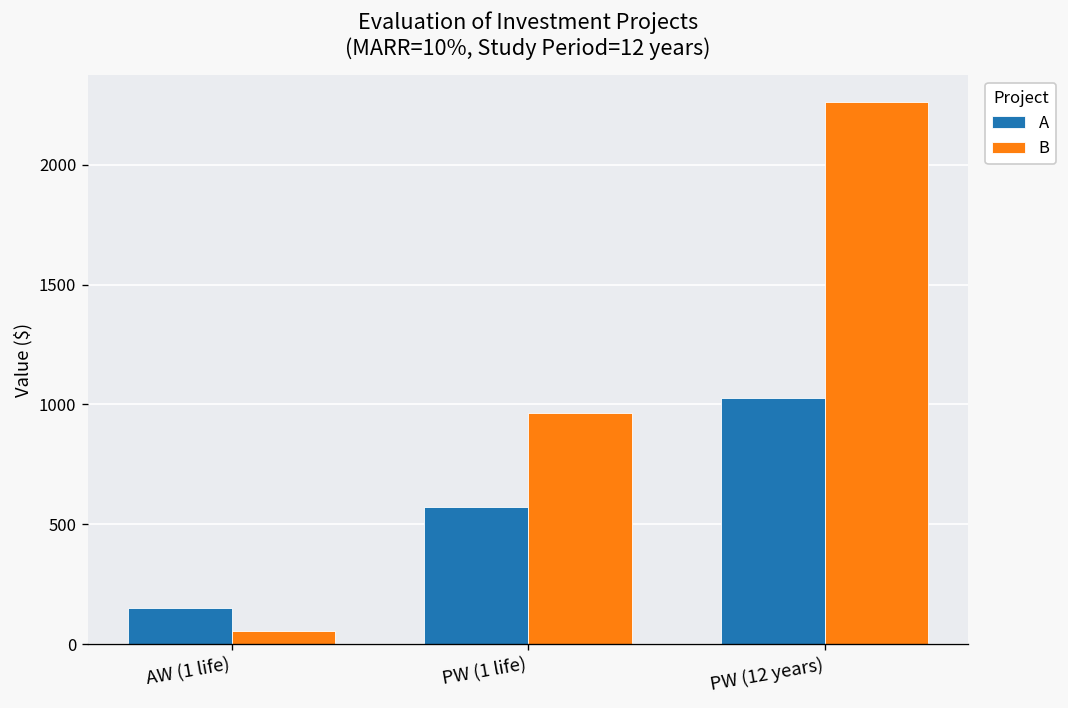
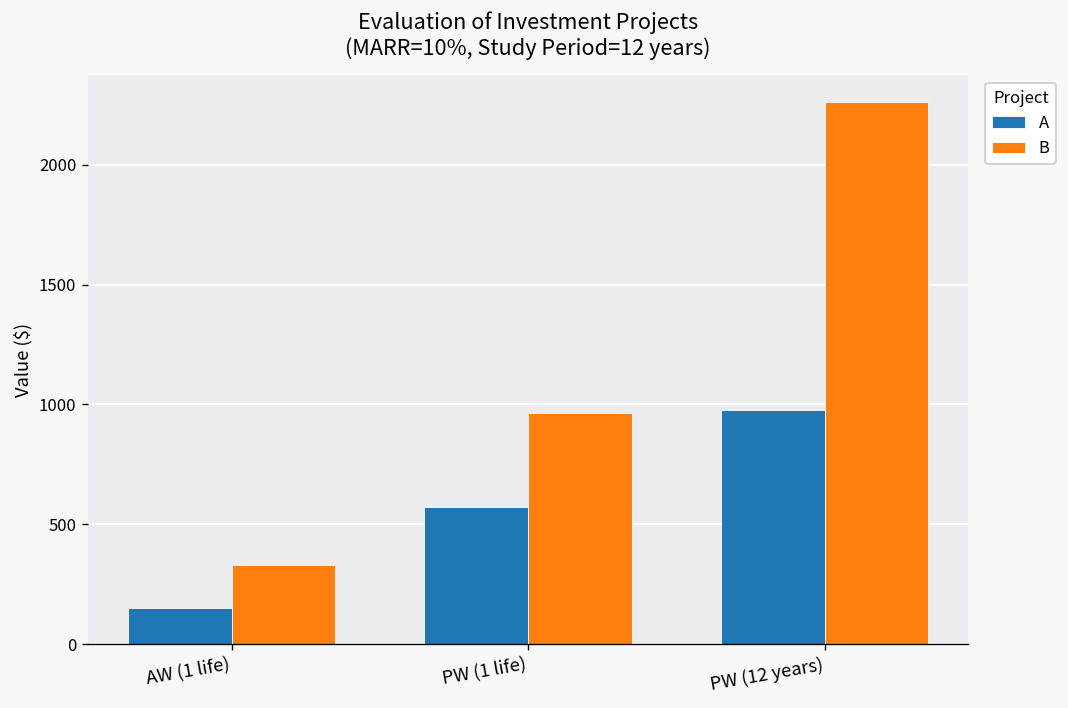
  {
    "A": {
      "AW (1 life)": 150,
      "PW (1 life)": 570,
-     "PW (12 years)": 1030
+     "PW (12 years)": 980
    },
    "B": {
-     "AW (1 life)": 60,
+     "AW (1 life)": 330,
      "PW (1 life)": 960,
      "PW (12 years)": 2260
    }
  }
